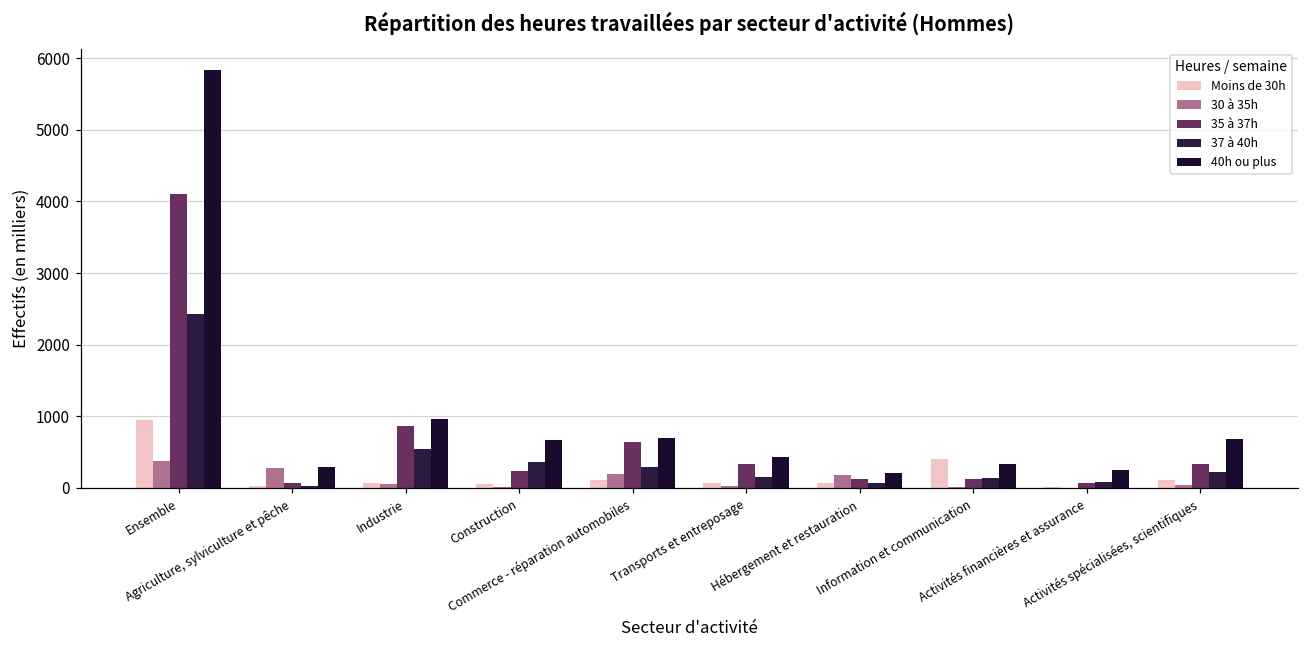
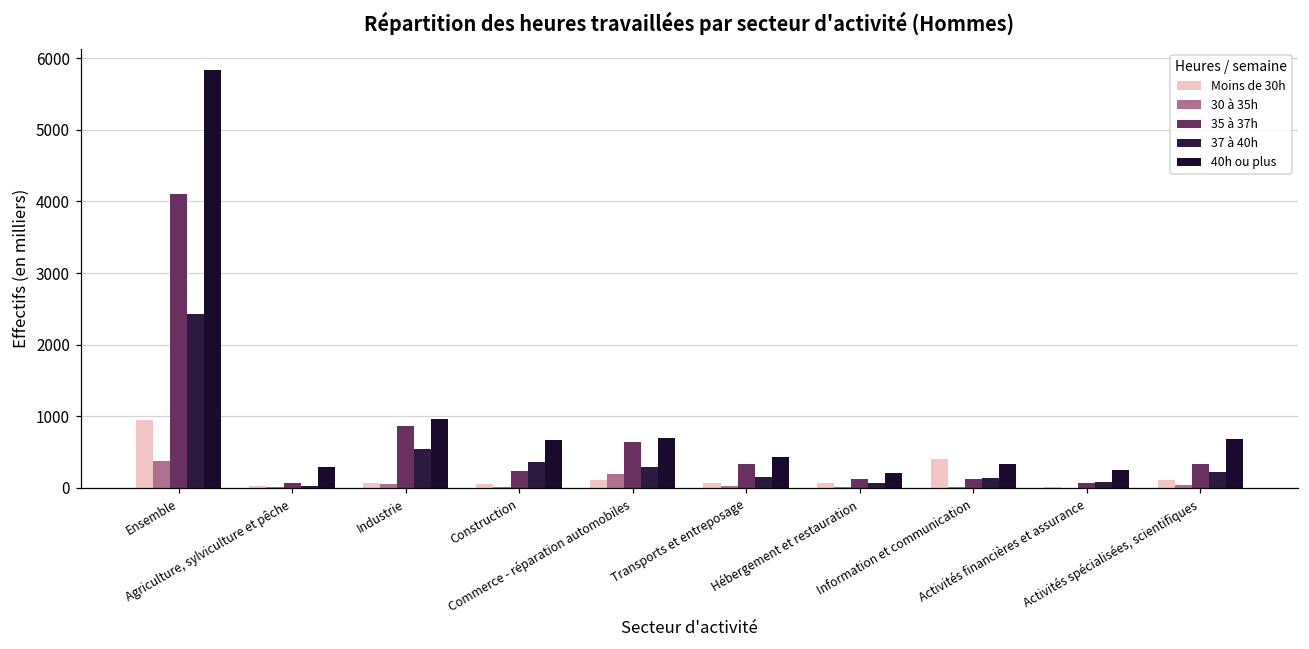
  {
    "Moins de 30h": {
      "Ensemble": 1000,
      "Industrie": 100,
      "Construction": 100,
      "Commerce - réparation automobiles": 100,
      "Transports et entreposage": 100,
      "Hébergement et restauration": 100,
      "Information et communication": 400,
      "Activités spécialisées, scientifiques": 100
    },
    "30 à 35h": {
      "Ensemble": 400,
-     "Agriculture, sylviculture et pêche": 300,
+     "Agriculture, sylviculture et pêche": 0,
      "Industrie": 0,
      "Commerce - réparation automobiles": 200,
-     "Hébergement et restauration": 200,
+     "Hébergement et restauration": 0,
      "Activités spécialisées, scientifiques": 0
    },
    "35 à 37h": {
      "Ensemble": 4100,
      "Agriculture, sylviculture et pêche": 100,
      "Industrie": 900,
      "Construction": 200,
      "Commerce - réparation automobiles": 600,
      "Transports et entreposage": 300,
      "Hébergement et restauration": 100,
      "Information et communication": 100,
      "Activités financières et assurance": 100,
      "Activités spécialisées, scientifiques": 300
    }
  }
